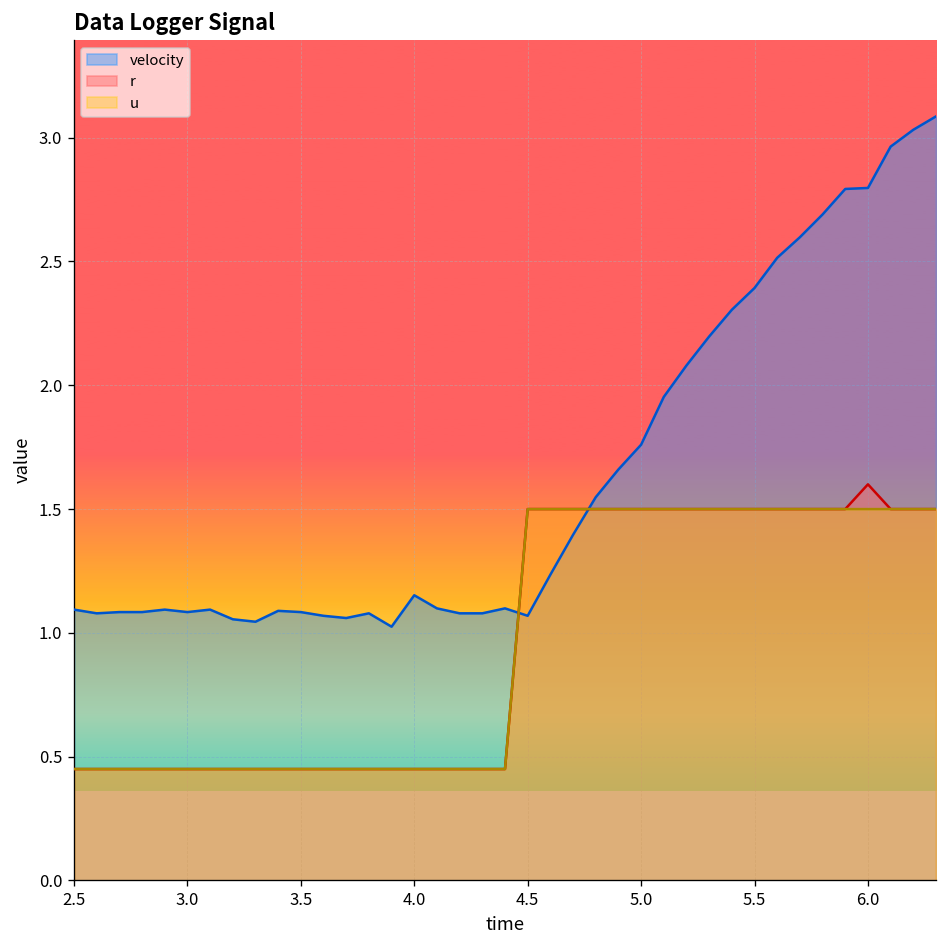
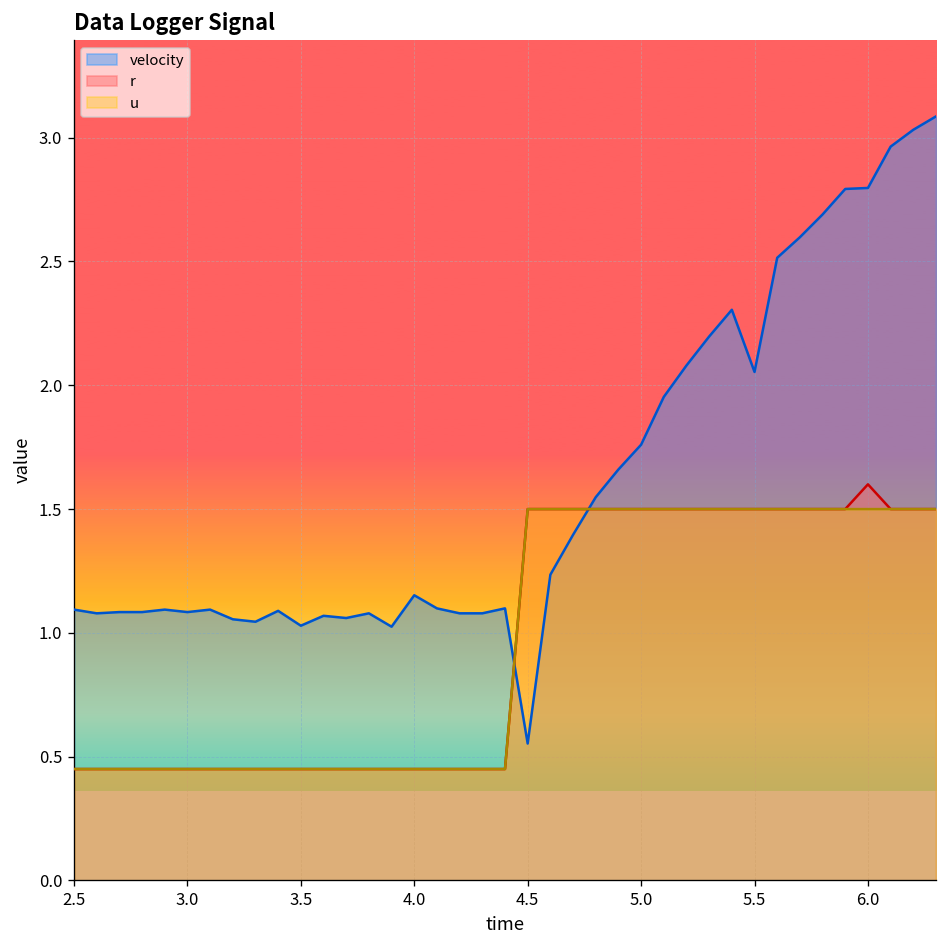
  {
    "velocity": {
      "2.5": 1.09,
      "3.0": 1.08,
-     "3.5": 1.08,
+     "3.5": 1.03,
      "4.0": 1.15,
-     "4.5": 1.07,
+     "4.5": 0.55,
      "5.0": 1.76,
-     "5.5": 2.39,
+     "5.5": 2.05,
      "6.0": 2.80
    },
    "r": {
      "6.0": 1.60
    },
    "u": {
      "6.0": 1.50
    }
  }
